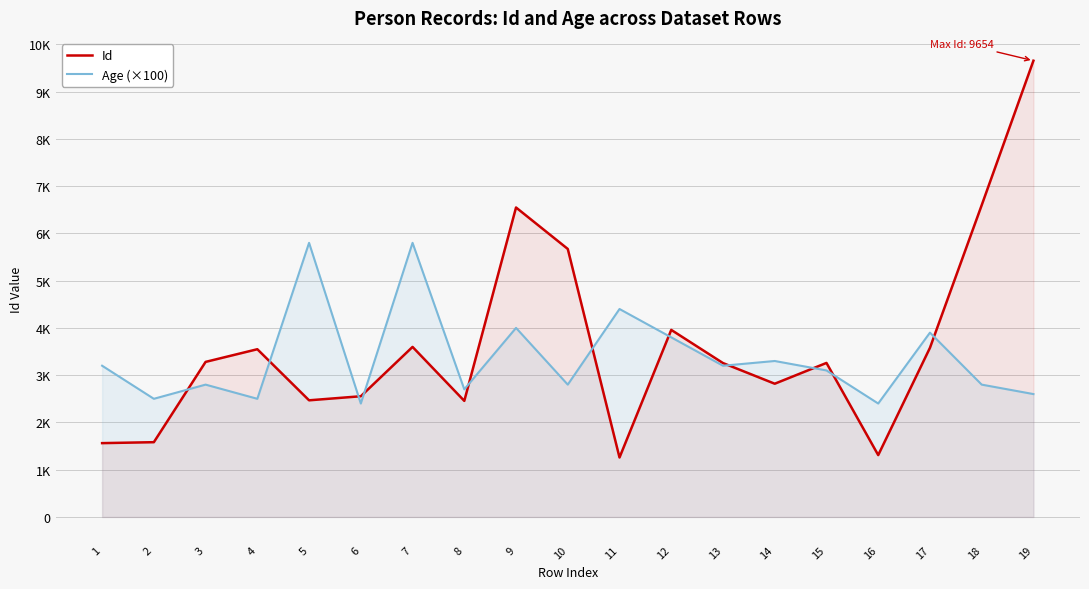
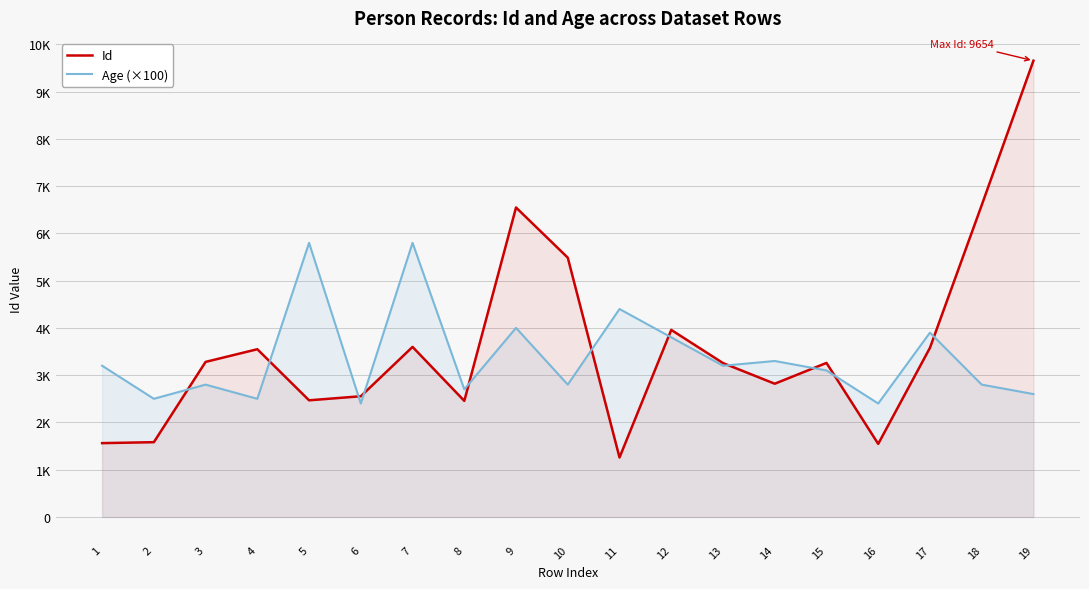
  {
    "Id": {
      "1": 1600,
      "2": 1600,
      "3": 3300,
      "4": 3500,
      "5": 2500,
      "6": 2600,
      "7": 3600,
      "8": 2500,
      "9": 6500,
-     "10": 5700,
+     "10": 5500,
      "11": 1300,
      "12": 4000,
      "13": 3300,
      "14": 2800,
      "15": 3300,
-     "16": 1300,
+     "16": 1500,
      "17": 3600,
      "18": 6600
    },
    "Age (×100)": {
      "1": 3200,
      "2": 2500,
      "3": 2800,
      "4": 2500,
      "5": 5800,
      "6": 2400,
      "7": 5800,
      "8": 2700,
      "9": 4000,
      "10": 2800,
      "11": 4400,
      "12": 3800,
      "13": 3200,
      "14": 3300,
      "15": 3100,
      "16": 2400,
      "17": 3900,
      "18": 2800,
      "19": 2600
    }
  }
